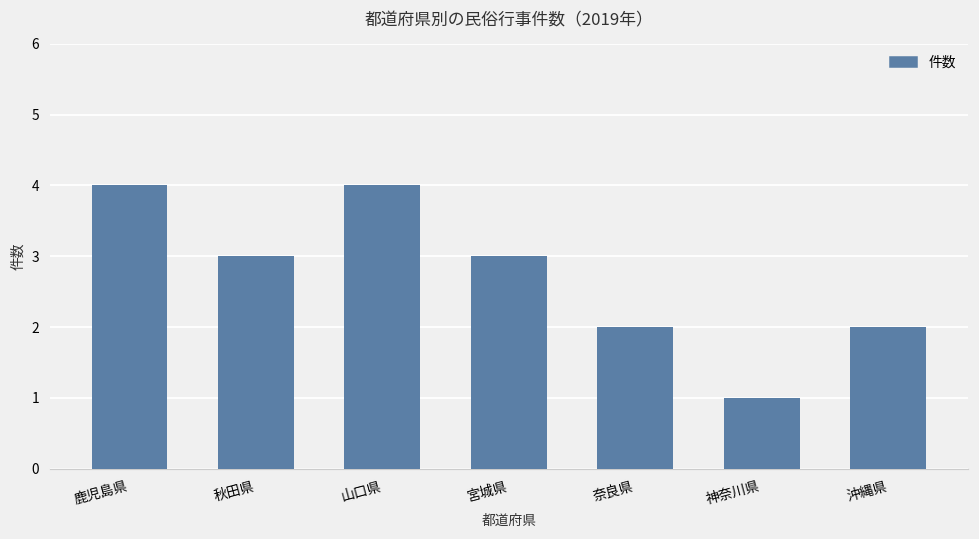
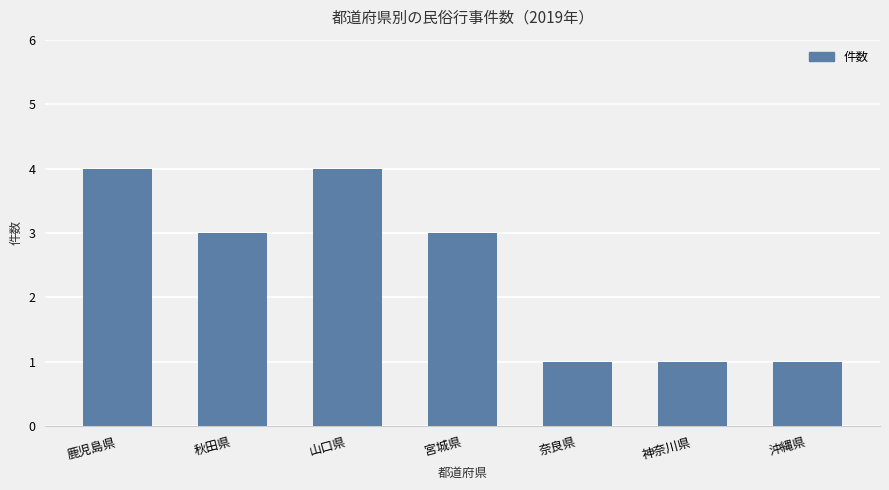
  {
    "鹿児島県": 4,
    "秋田県": 3,
    "山口県": 4,
    "宮城県": 3,
-   "奈良県": 2,
+   "奈良県": 1,
    "神奈川県": 1,
-   "沖縄県": 2
+   "沖縄県": 1
  }
